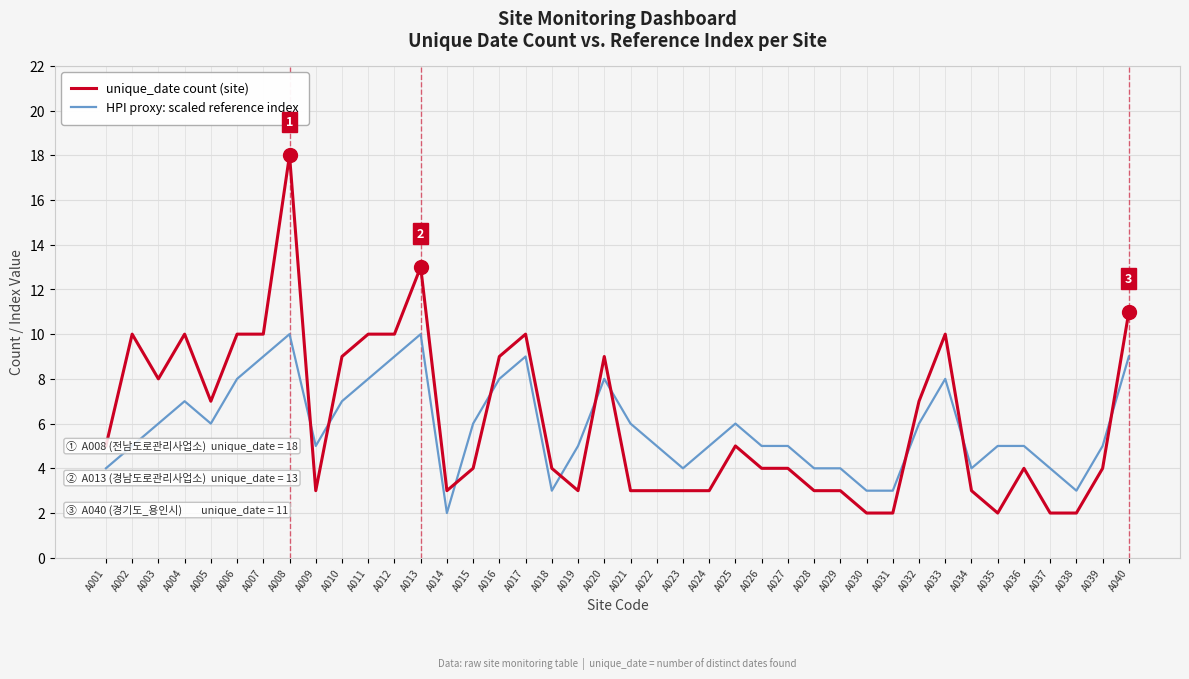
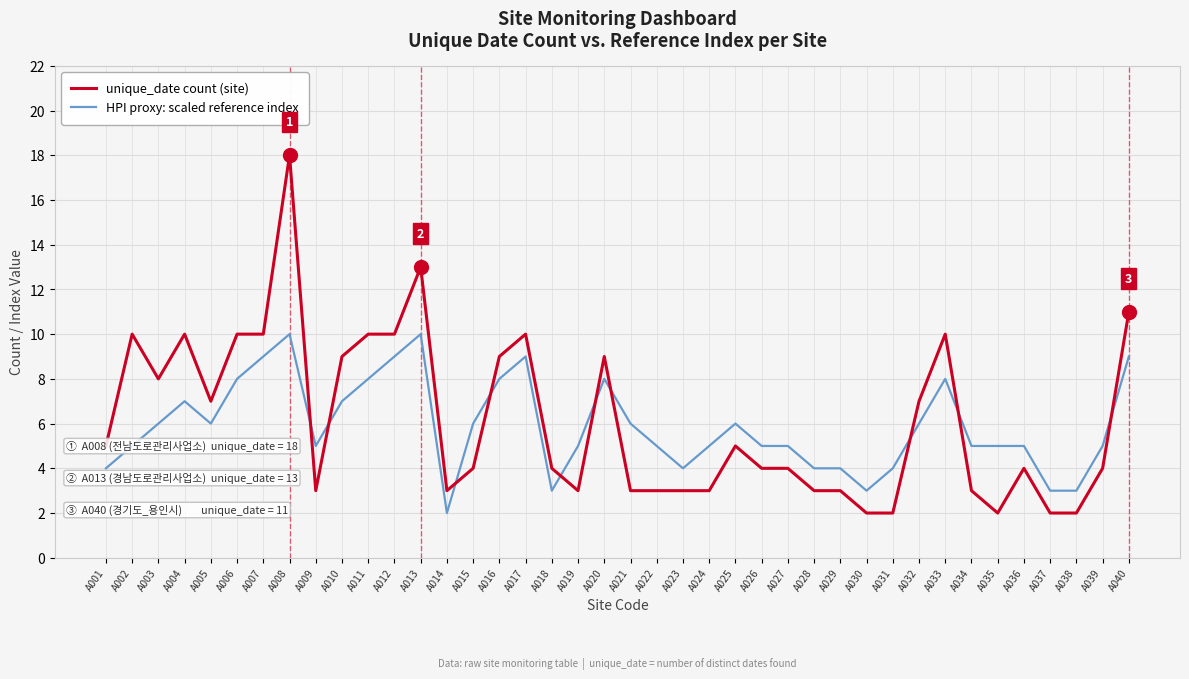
  {
    "HPI proxy: scaled reference index": {
      "A003": 6,
      "A004": 7,
      "A005": 6,
      "A006": 8,
      "A007": 9,
      "A008": 10,
      "A009": 5,
      "A010": 7,
      "A011": 8,
      "A012": 9,
      "A013": 10,
      "A014": 2,
      "A015": 6,
      "A016": 8,
      "A017": 9,
      "A018": 3,
      "A019": 5,
      "A020": 8,
      "A021": 6,
      "A022": 5,
      "A023": 4,
      "A024": 5,
      "A025": 6,
      "A026": 5,
      "A027": 5,
      "A028": 4,
      "A029": 4,
      "A030": 3,
-     "A031": 3,
+     "A031": 4,
      "A032": 6,
      "A033": 8,
-     "A034": 4,
+     "A034": 5,
      "A035": 5,
      "A036": 5,
-     "A037": 4,
+     "A037": 3,
      "A038": 3,
      "A039": 5,
      "A040": 9
    }
  }
